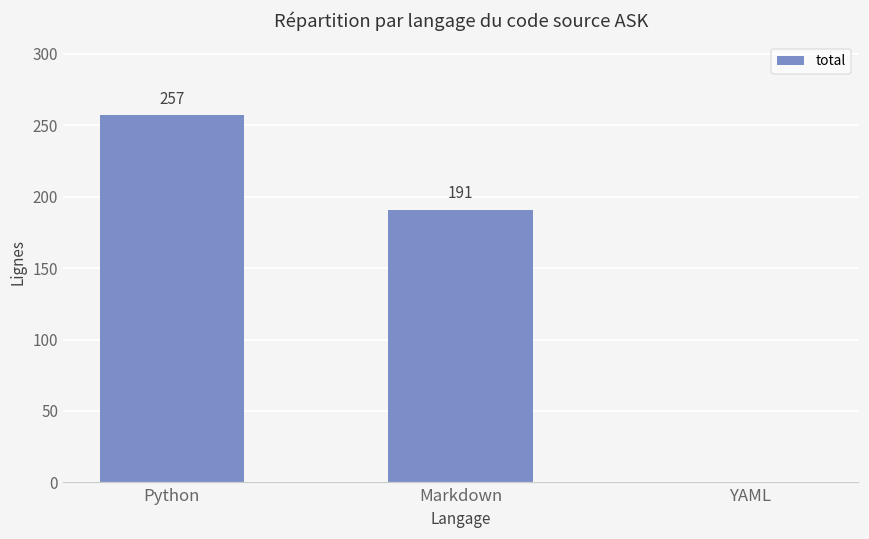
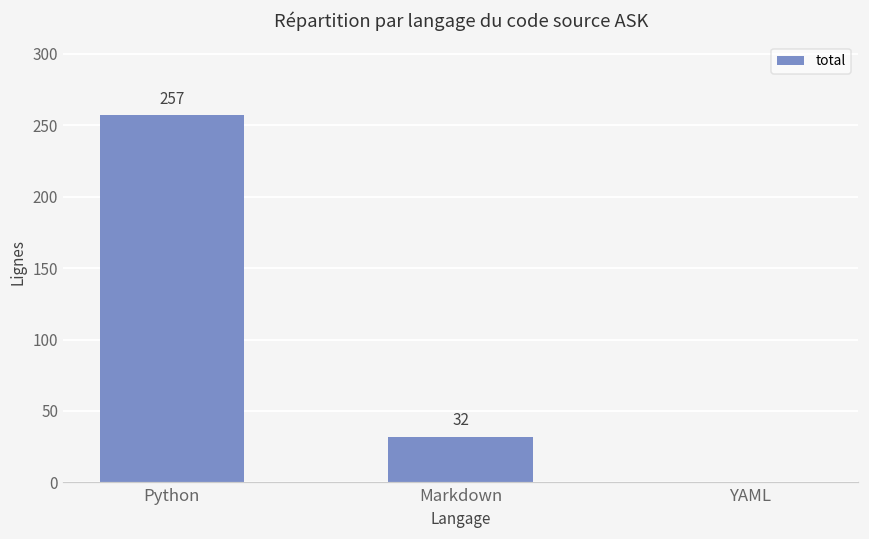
  {
    "Python": 257,
-   "Markdown": 191
+   "Markdown": 32
  }
